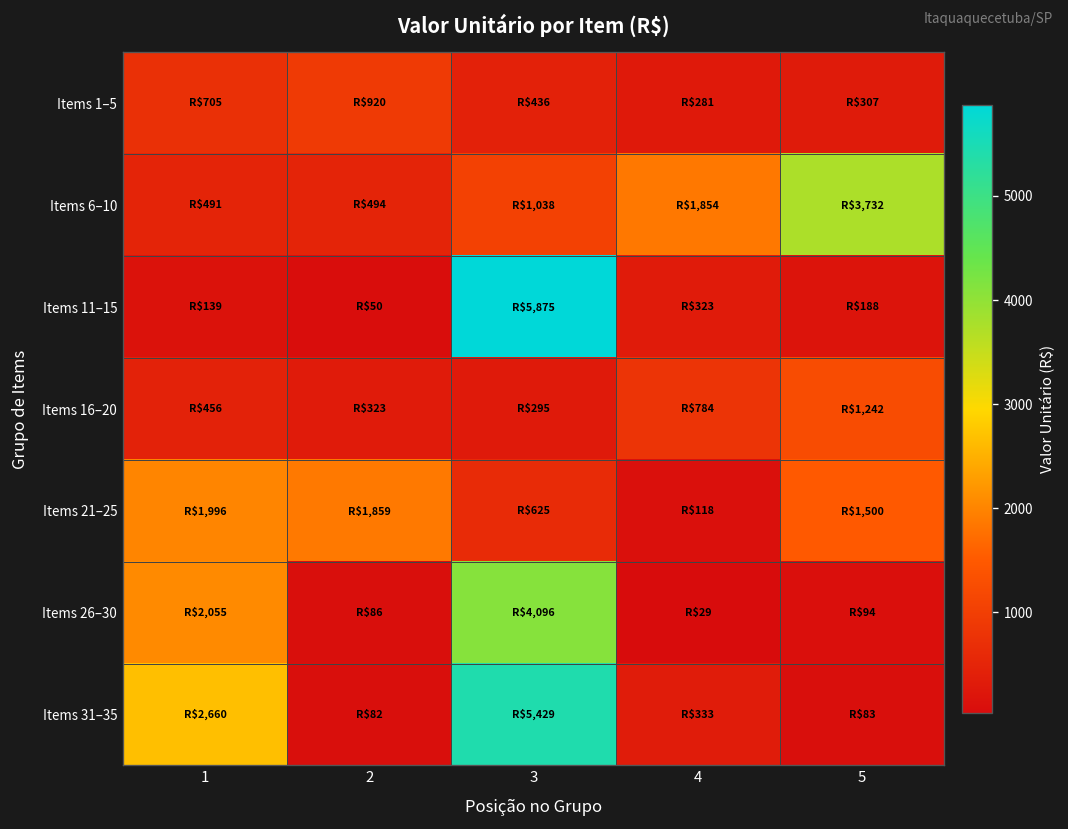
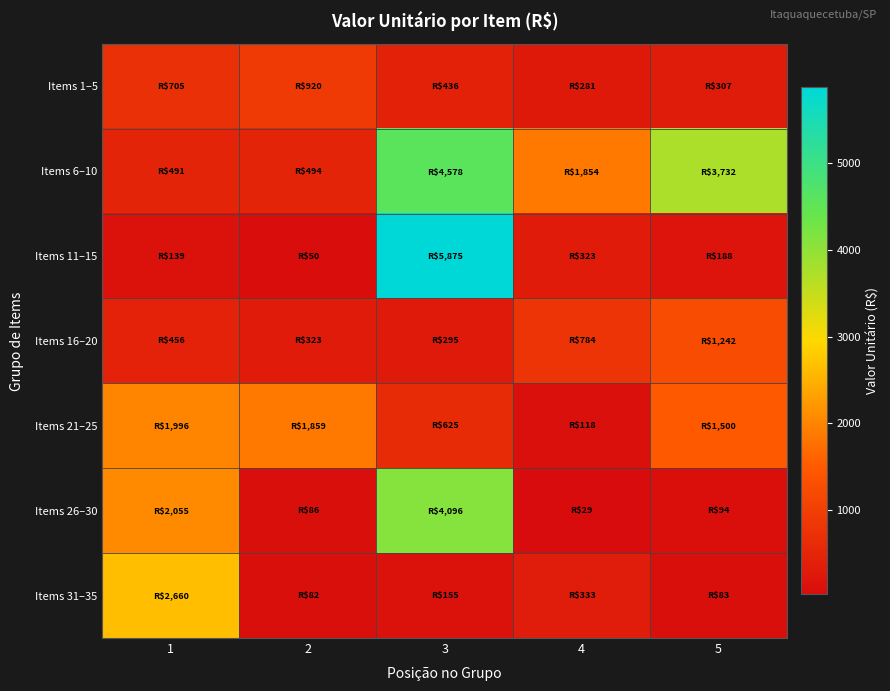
  {
    "Items 1–5": {
      "1": "$705",
      "2": "$920",
      "3": "$436",
      "4": "$281",
      "5": "$307"
    },
    "Items 6–10": {
      "1": "$491",
      "2": "$494",
-     "3": "$1,038",
+     "3": "$4,578",
      "4": "$1,854",
      "5": "$3,732"
    },
    "Items 11–15": {
      "1": "$139",
      "2": "$50",
      "3": "$5,875",
      "4": "$323",
      "5": "$188"
    },
    "Items 16–20": {
      "1": "$456",
      "2": "$323",
      "3": "$295",
      "4": "$784",
      "5": "$1,242"
    },
    "Items 21–25": {
      "1": "$1,996",
      "2": "$1,859",
      "3": "$625",
      "4": "$118",
      "5": "$1,500"
    },
    "Items 26–30": {
      "1": "$2,055",
      "2": "$86",
      "3": "$4,096",
      "4": "$29",
      "5": "$94"
    },
    "Items 31–35": {
      "1": "$2,660",
      "2": "$82",
-     "3": "$5,429",
+     "3": "$155",
      "4": "$333",
      "5": "$83"
    }
  }
